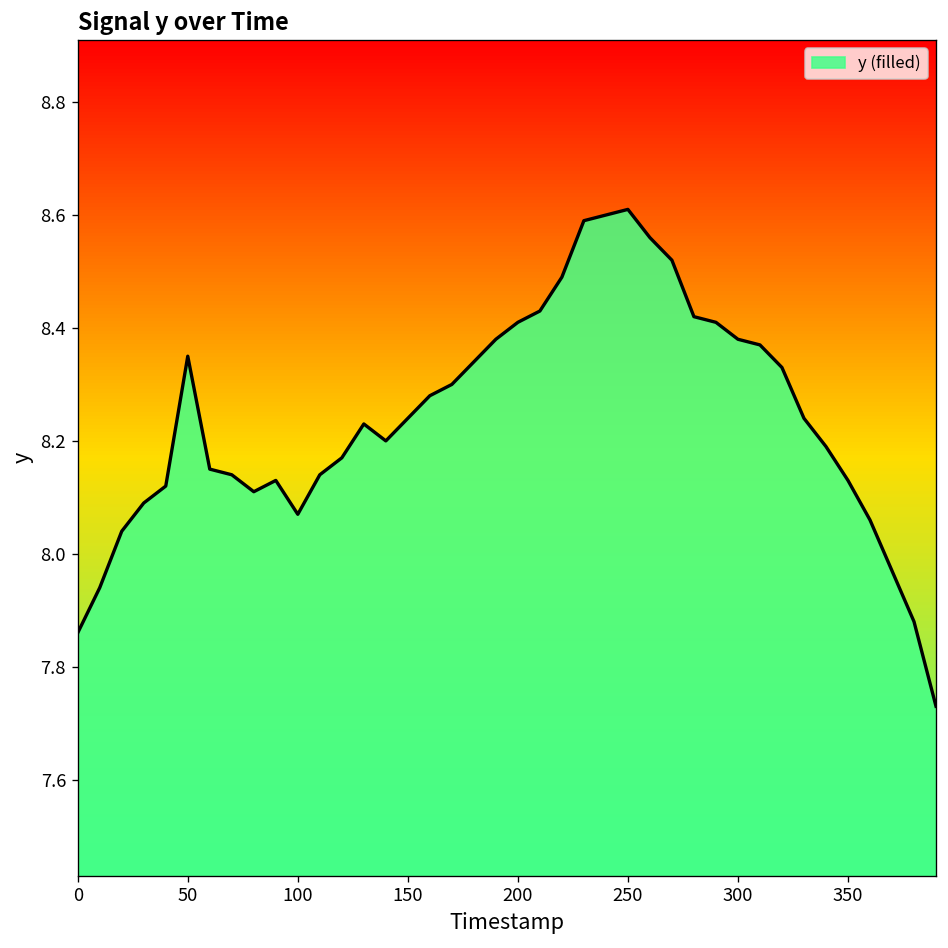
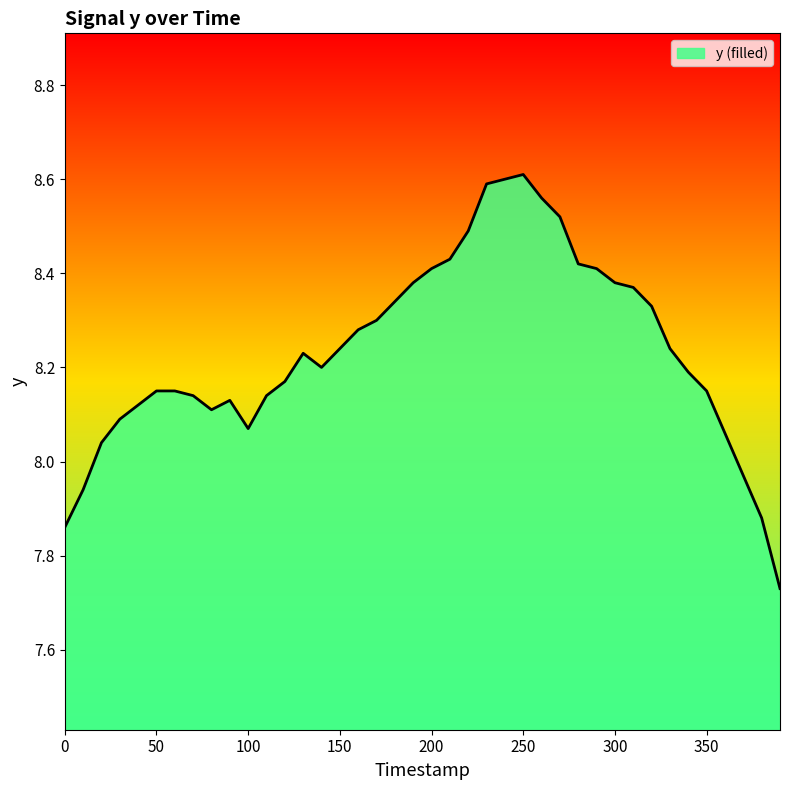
  {
    "0": 7.86,
-   "50": 8.35,
+   "50": 8.15,
    "100": 8.07,
    "150": 8.24,
    "200": 8.41,
    "250": 8.61,
    "300": 8.38,
-   "350": 8.13
+   "350": 8.15
  }
